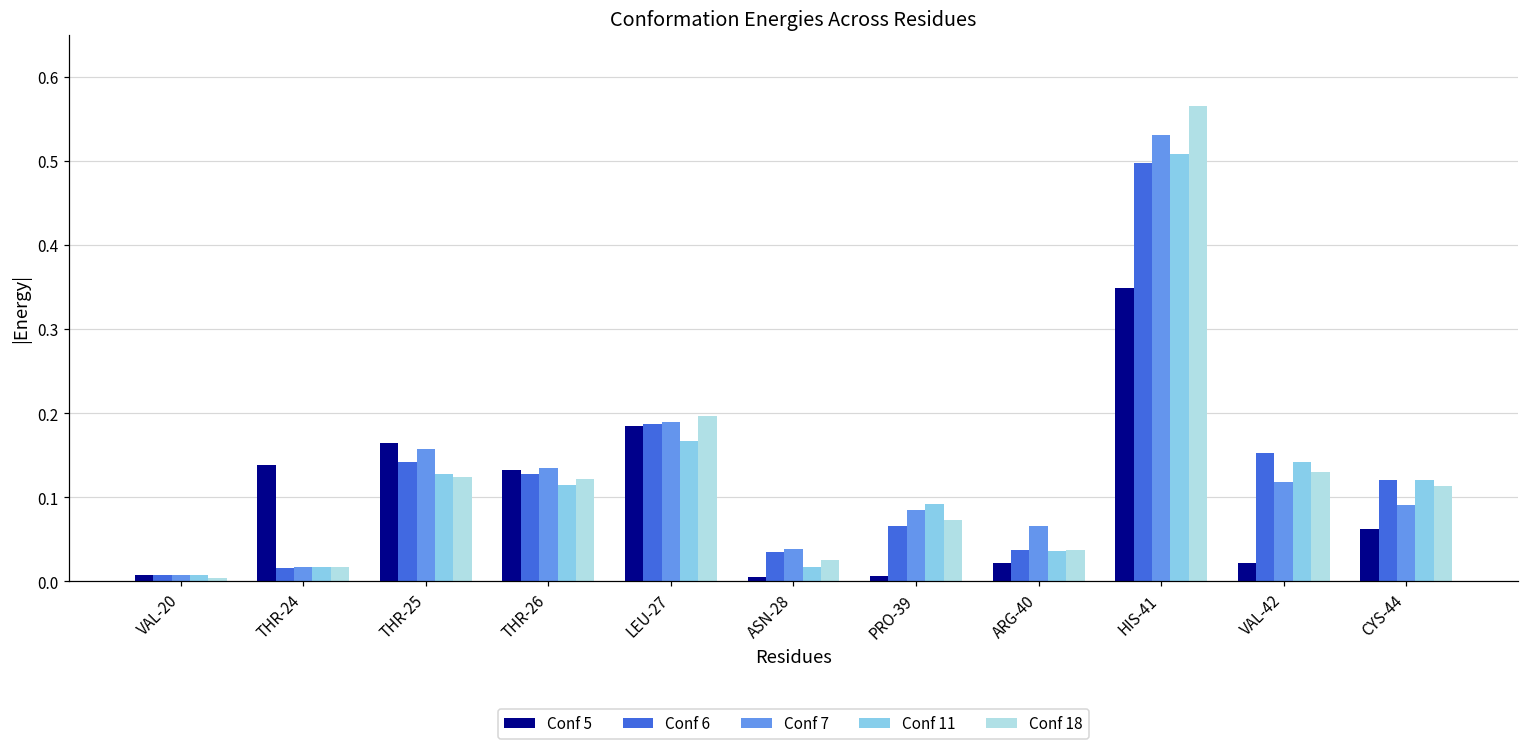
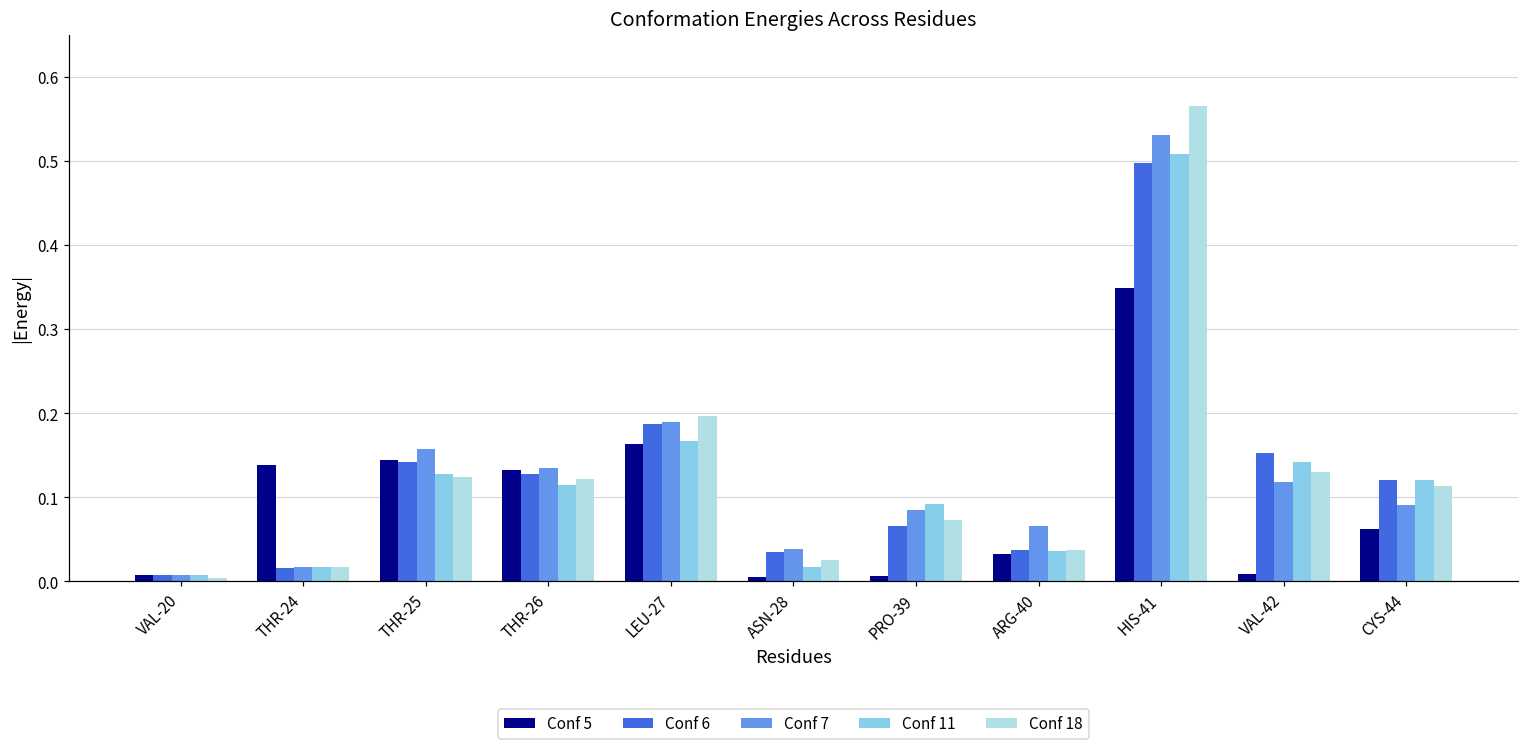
  {
    "Conf 5": {
      "VAL-20": 0.01,
      "THR-24": 0.14,
-     "THR-25": 0.16,
+     "THR-25": 0.14,
      "THR-26": 0.13,
-     "LEU-27": 0.18,
+     "LEU-27": 0.16,
      "ASN-28": 0.00,
      "PRO-39": 0.01,
-     "ARG-40": 0.02,
+     "ARG-40": 0.03,
      "HIS-41": 0.35,
-     "VAL-42": 0.02,
+     "VAL-42": 0.01,
      "CYS-44": 0.06
    }
  }
